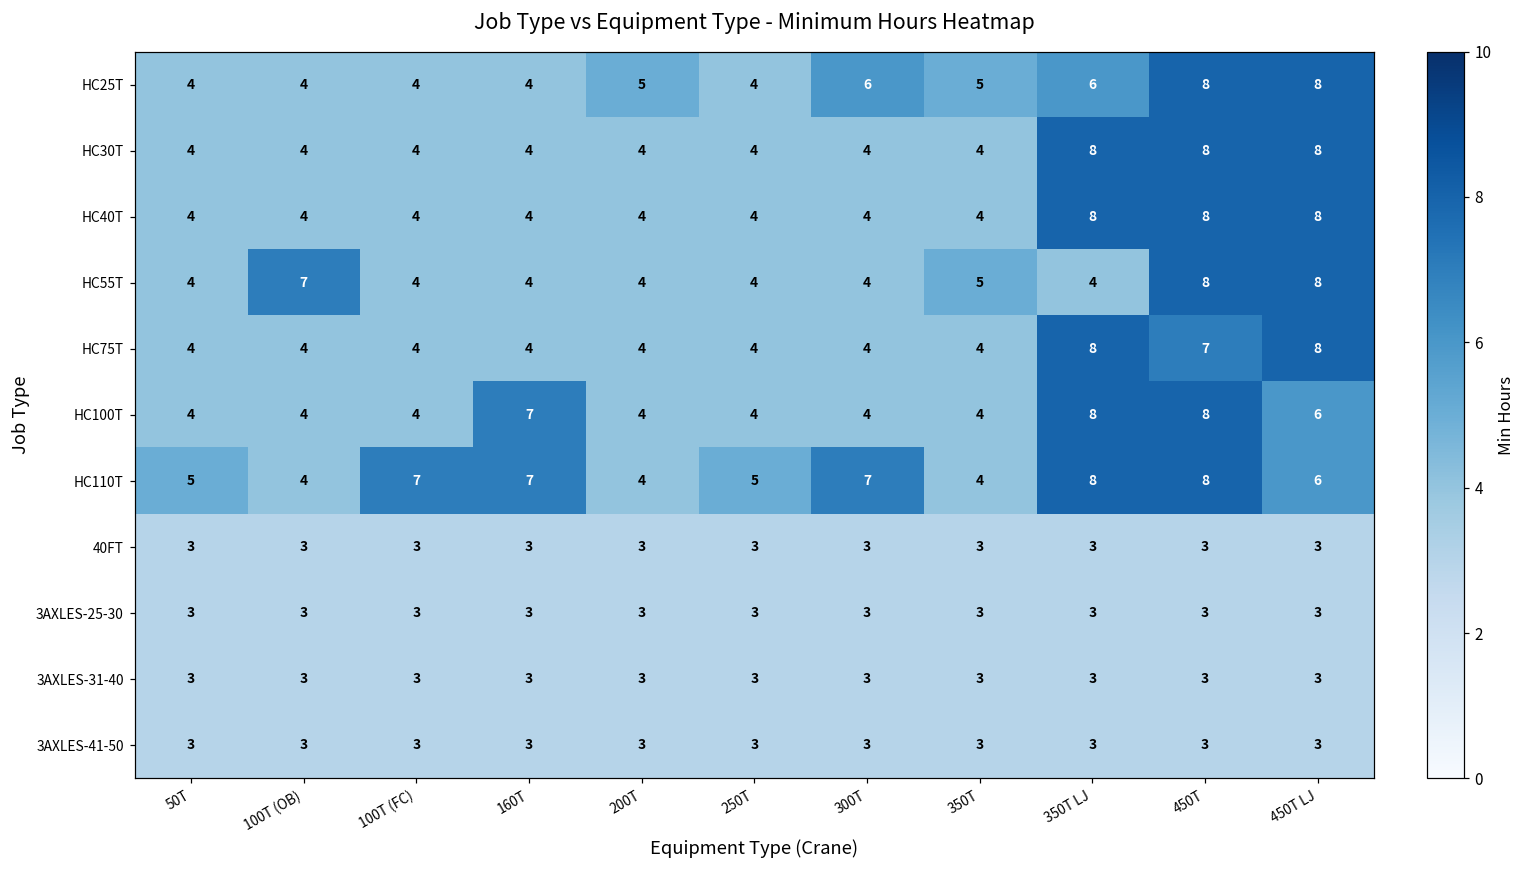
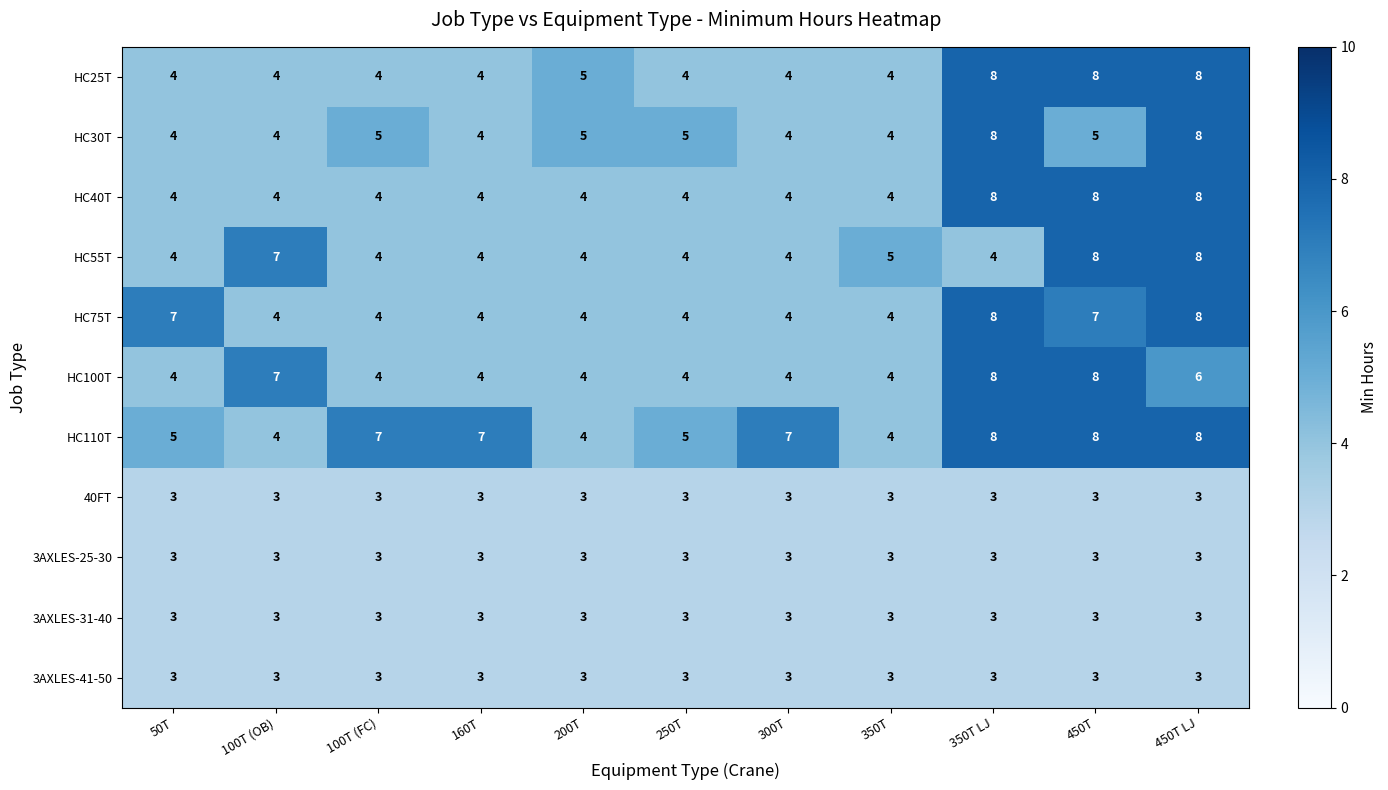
  {
    "HC25T": {
      "50T": 4,
      "100T (OB)": 4,
      "100T (FC)": 4,
      "160T": 4,
      "200T": 5,
      "250T": 4,
-     "300T": 6,
-     "350T": 5,
-     "350T LJ": 6,
+     "300T": 4,
+     "350T": 4,
+     "350T LJ": 8,
      "450T": 8,
      "450T LJ": 8
    },
    "HC30T": {
      "50T": 4,
      "100T (OB)": 4,
-     "100T (FC)": 4,
+     "100T (FC)": 5,
      "160T": 4,
-     "200T": 4,
-     "250T": 4,
+     "200T": 5,
+     "250T": 5,
      "300T": 4,
      "350T": 4,
      "350T LJ": 8,
-     "450T": 8,
+     "450T": 5,
      "450T LJ": 8
    },
    "HC40T": {
      "50T": 4,
      "100T (OB)": 4,
      "100T (FC)": 4,
      "160T": 4,
      "200T": 4,
      "250T": 4,
      "300T": 4,
      "350T": 4,
      "350T LJ": 8,
      "450T": 8,
      "450T LJ": 8
    },
    "HC55T": {
      "50T": 4,
      "100T (OB)": 7,
      "100T (FC)": 4,
      "160T": 4,
      "200T": 4,
      "250T": 4,
      "300T": 4,
      "350T": 5,
      "350T LJ": 4,
      "450T": 8,
      "450T LJ": 8
    },
    "HC75T": {
-     "50T": 4,
+     "50T": 7,
      "100T (OB)": 4,
      "100T (FC)": 4,
      "160T": 4,
      "200T": 4,
      "250T": 4,
      "300T": 4,
      "350T": 4,
      "350T LJ": 8,
      "450T": 7,
      "450T LJ": 8
    },
    "HC100T": {
      "50T": 4,
-     "100T (OB)": 4,
+     "100T (OB)": 7,
      "100T (FC)": 4,
-     "160T": 7,
+     "160T": 4,
      "200T": 4,
      "250T": 4,
      "300T": 4,
      "350T": 4,
      "350T LJ": 8,
      "450T": 8,
      "450T LJ": 6
    },
    "HC110T": {
      "50T": 5,
      "100T (OB)": 4,
      "100T (FC)": 7,
      "160T": 7,
      "200T": 4,
      "250T": 5,
      "300T": 7,
      "350T": 4,
      "350T LJ": 8,
      "450T": 8,
-     "450T LJ": 6
+     "450T LJ": 8
    },
    "40FT": {
      "50T": 3,
      "100T (OB)": 3,
      "100T (FC)": 3,
      "160T": 3,
      "200T": 3,
      "250T": 3,
      "300T": 3,
      "350T": 3,
      "350T LJ": 3,
      "450T": 3,
      "450T LJ": 3
    },
    "3AXLES-25-30": {
      "50T": 3,
      "100T (OB)": 3,
      "100T (FC)": 3,
      "160T": 3,
      "200T": 3,
      "250T": 3,
      "300T": 3,
      "350T": 3,
      "350T LJ": 3,
      "450T": 3,
      "450T LJ": 3
    },
    "3AXLES-31-40": {
      "50T": 3,
      "100T (OB)": 3,
      "100T (FC)": 3,
      "160T": 3,
      "200T": 3,
      "250T": 3,
      "300T": 3,
      "350T": 3,
      "350T LJ": 3,
      "450T": 3,
      "450T LJ": 3
    },
    "3AXLES-41-50": {
      "50T": 3,
      "100T (OB)": 3,
      "100T (FC)": 3,
      "160T": 3,
      "200T": 3,
      "250T": 3,
      "300T": 3,
      "350T": 3,
      "350T LJ": 3,
      "450T": 3,
      "450T LJ": 3
    }
  }
